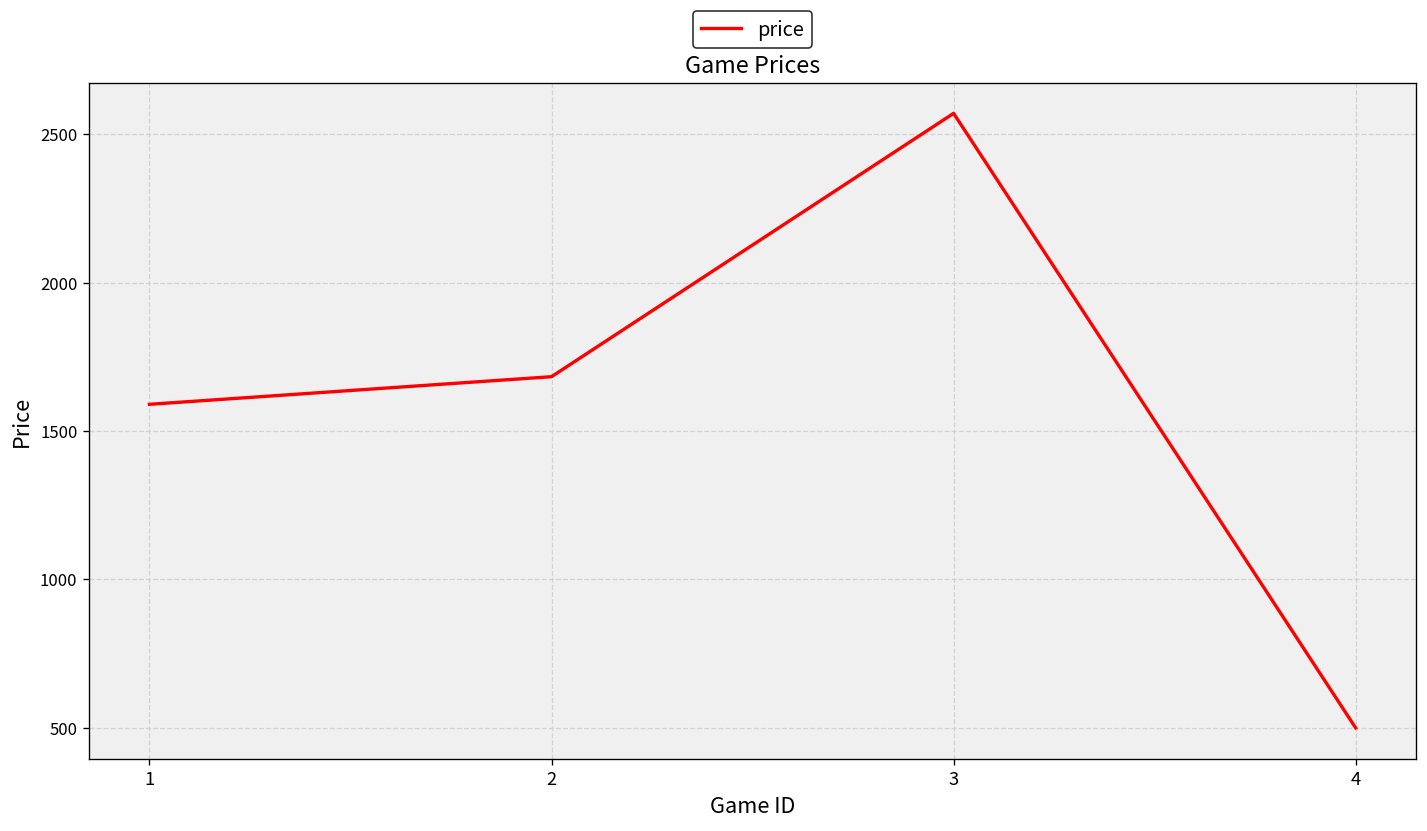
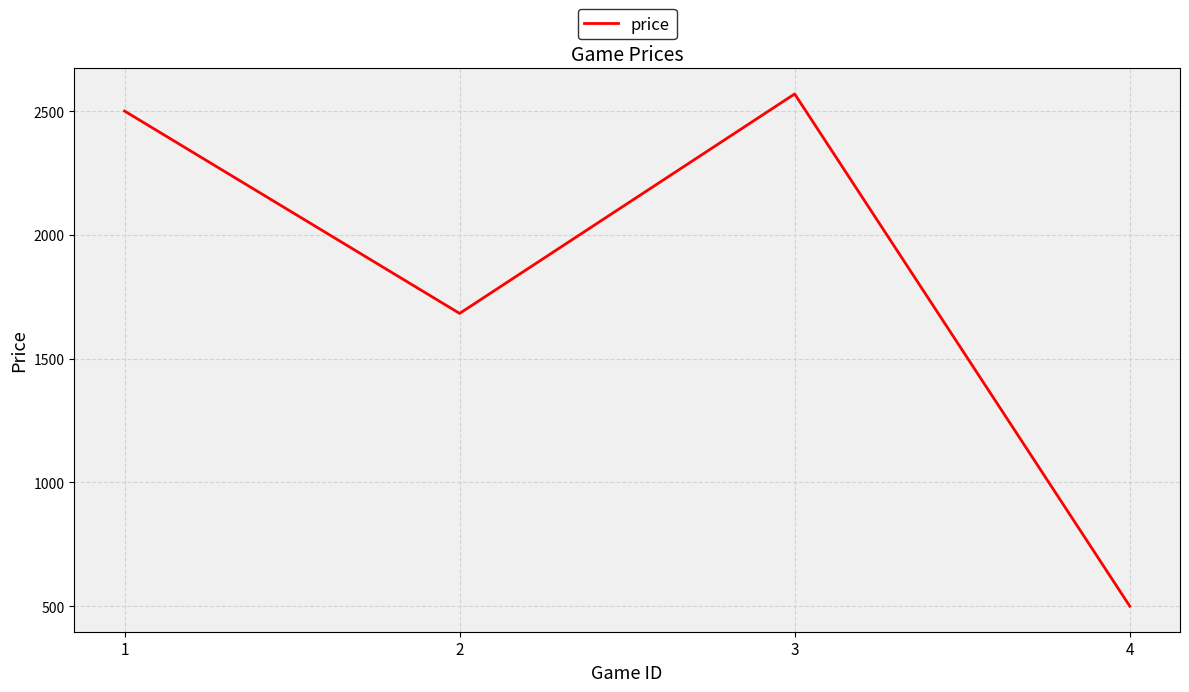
  {
-   "1": 1590,
+   "1": 2500,
    "2": 1680,
    "3": 2570,
    "4": 500
  }
